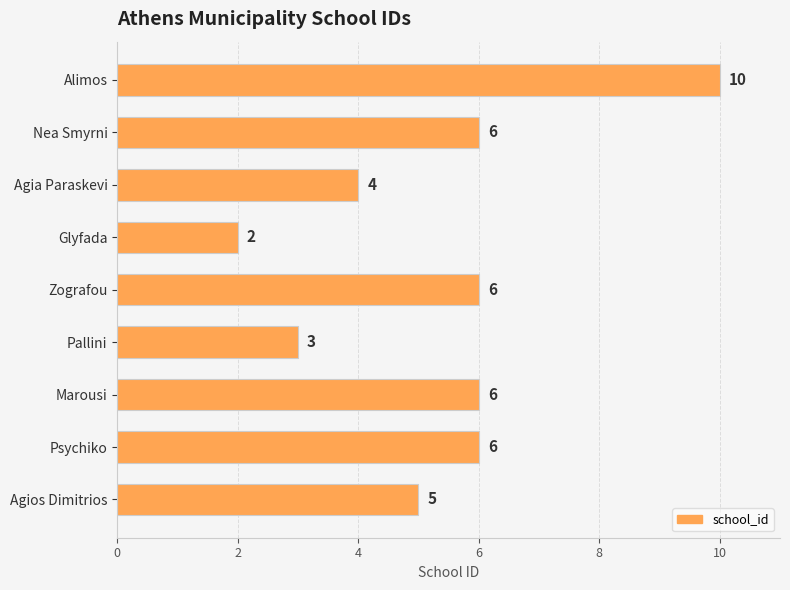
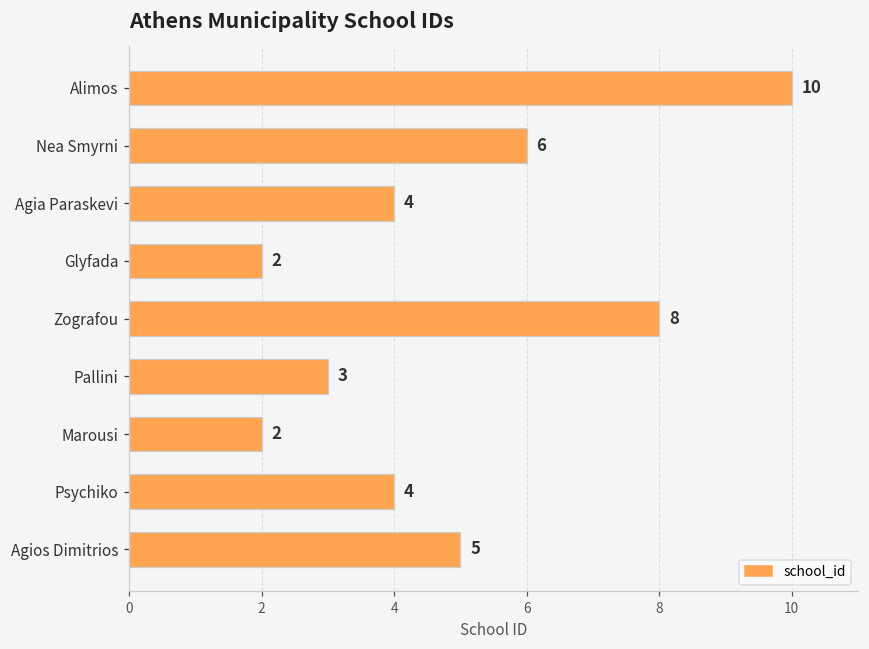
  {
    "Alimos": 10,
    "Nea Smyrni": 6,
    "Agia Paraskevi": 4,
    "Glyfada": 2,
-   "Zografou": 6,
+   "Zografou": 8,
    "Pallini": 3,
-   "Marousi": 6,
-   "Psychiko": 6,
+   "Marousi": 2,
+   "Psychiko": 4,
    "Agios Dimitrios": 5
  }
